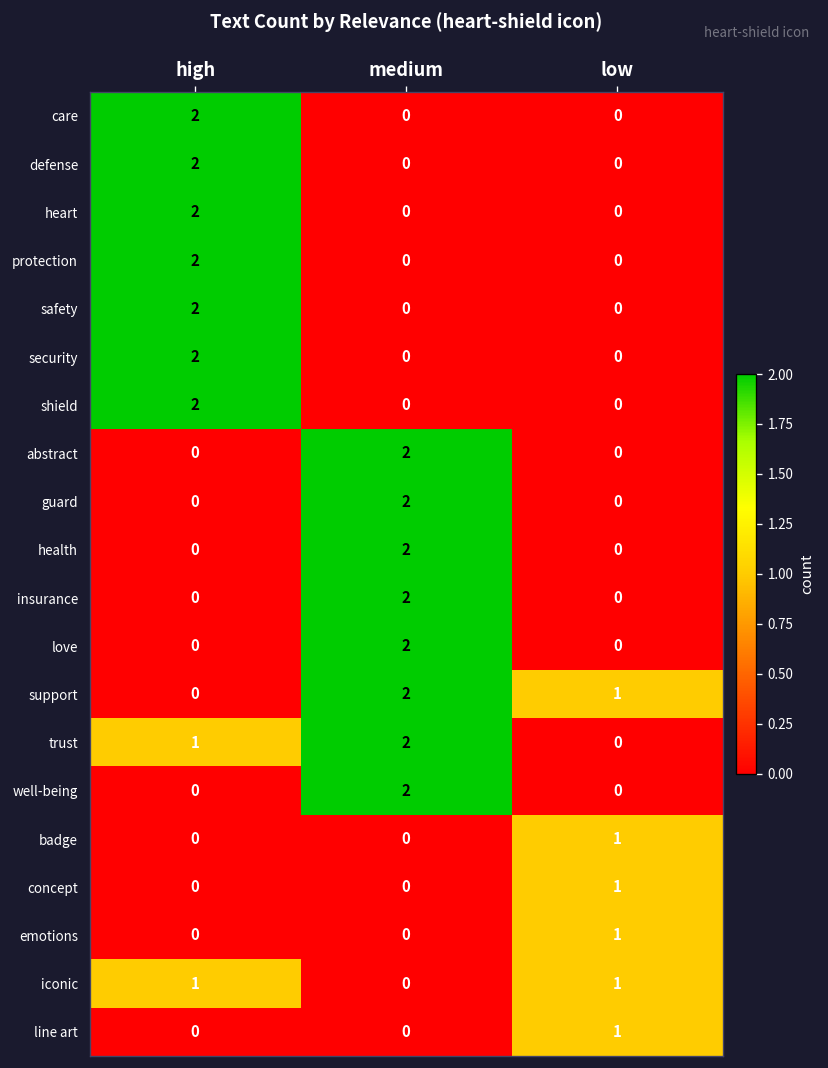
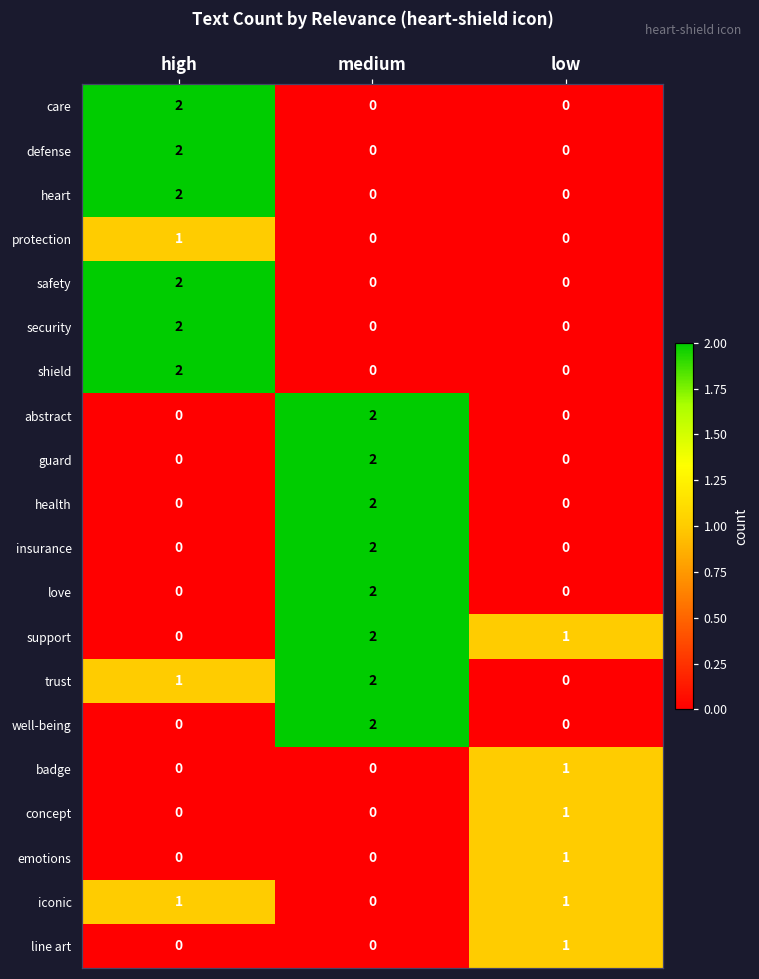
  {
    "care": {
      "high": 2,
      "medium": 0,
      "low": 0
    },
    "defense": {
      "high": 2,
      "medium": 0,
      "low": 0
    },
    "heart": {
      "high": 2,
      "medium": 0,
      "low": 0
    },
    "protection": {
-     "high": 2,
+     "high": 1,
      "medium": 0,
      "low": 0
    },
    "safety": {
      "high": 2,
      "medium": 0,
      "low": 0
    },
    "security": {
      "high": 2,
      "medium": 0,
      "low": 0
    },
    "shield": {
      "high": 2,
      "medium": 0,
      "low": 0
    },
    "abstract": {
      "high": 0,
      "medium": 2,
      "low": 0
    },
    "guard": {
      "high": 0,
      "medium": 2,
      "low": 0
    },
    "health": {
      "high": 0,
      "medium": 2,
      "low": 0
    },
    "insurance": {
      "high": 0,
      "medium": 2,
      "low": 0
    },
    "love": {
      "high": 0,
      "medium": 2,
      "low": 0
    },
    "support": {
      "high": 0,
      "medium": 2,
      "low": 1
    },
    "trust": {
      "high": 1,
      "medium": 2,
      "low": 0
    },
    "well-being": {
      "high": 0,
      "medium": 2,
      "low": 0
    },
    "badge": {
      "high": 0,
      "medium": 0,
      "low": 1
    },
    "concept": {
      "high": 0,
      "medium": 0,
      "low": 1
    },
    "emotions": {
      "high": 0,
      "medium": 0,
      "low": 1
    },
    "iconic": {
      "high": 1,
      "medium": 0,
      "low": 1
    },
    "line art": {
      "high": 0,
      "medium": 0,
      "low": 1
    }
  }
